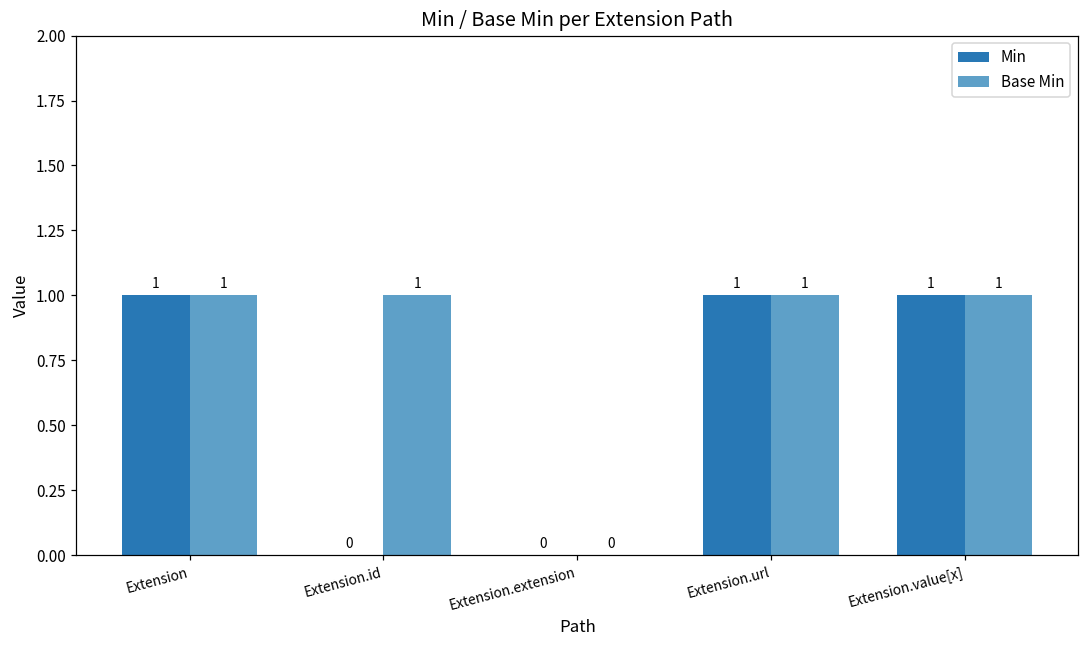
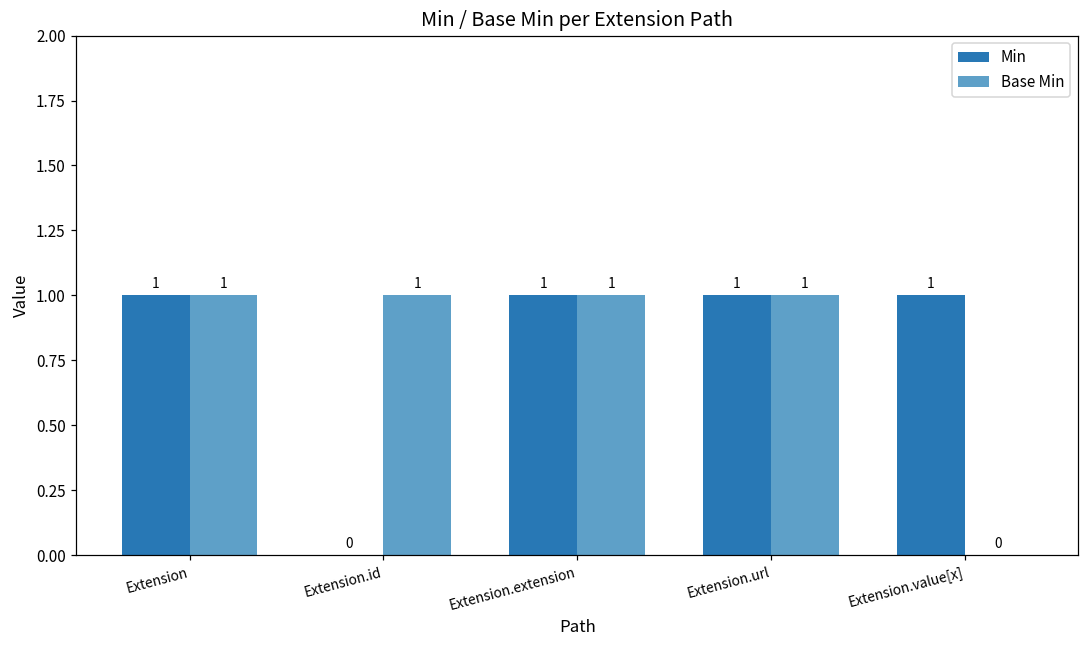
  {
    "Min": {
      "Extension": 1,
      "Extension.id": 0,
-     "Extension.extension": 0,
+     "Extension.extension": 1,
      "Extension.url": 1,
      "Extension.value[x]": 1
    },
    "Base Min": {
      "Extension": 1,
      "Extension.id": 1,
-     "Extension.extension": 0,
+     "Extension.extension": 1,
      "Extension.url": 1,
-     "Extension.value[x]": 1
+     "Extension.value[x]": 0
    }
  }
